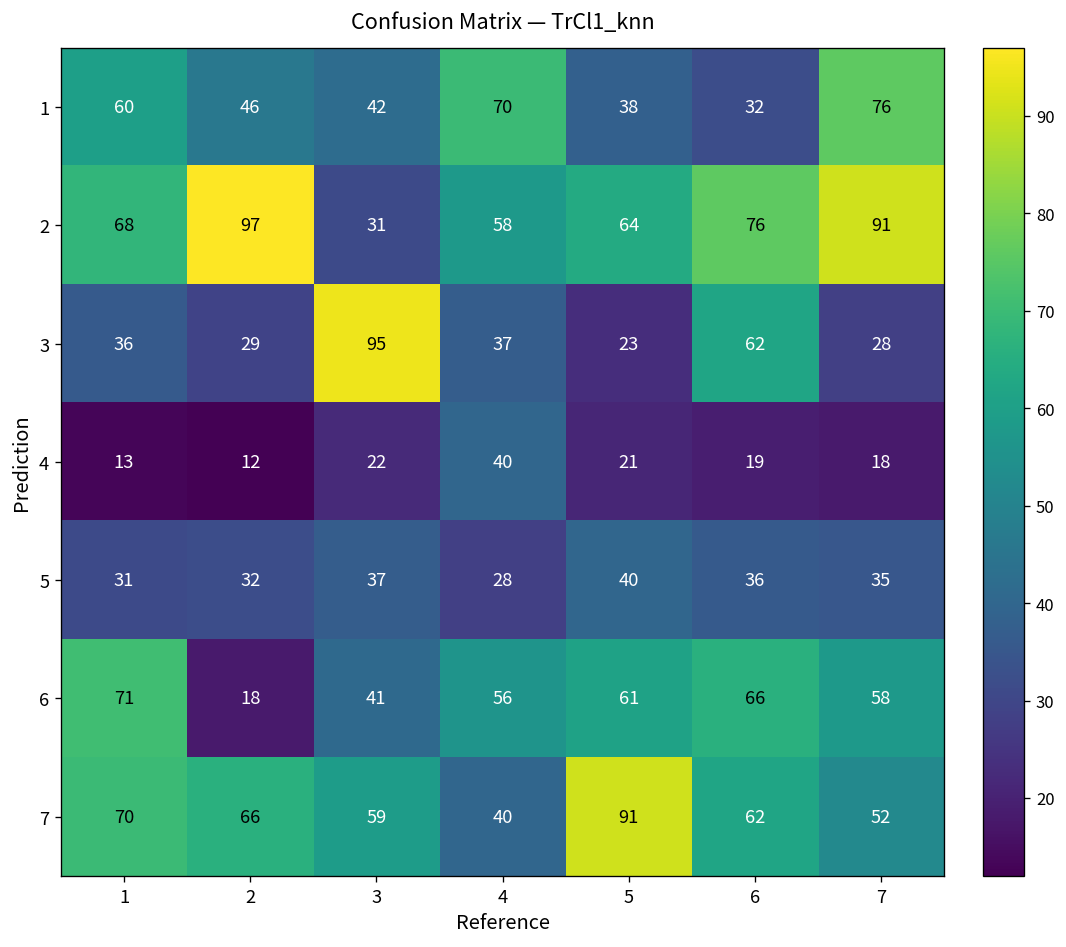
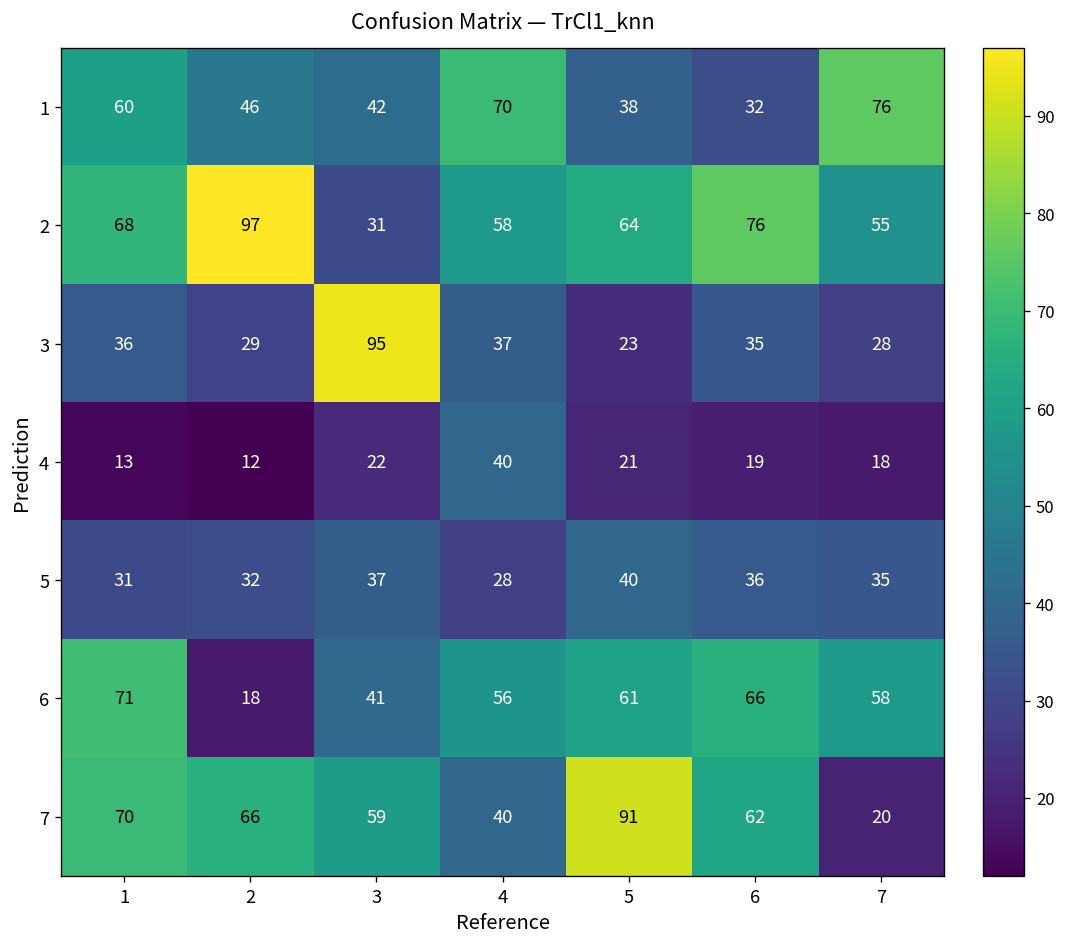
  {
    "1": {
      "1": 60,
      "2": 46,
      "3": 42,
      "4": 70,
      "5": 38,
      "6": 32,
      "7": 76
    },
    "2": {
      "1": 68,
      "2": 97,
      "3": 31,
      "4": 58,
      "5": 64,
      "6": 76,
-     "7": 91
+     "7": 55
    },
    "3": {
      "1": 36,
      "2": 29,
      "3": 95,
      "4": 37,
      "5": 23,
-     "6": 62,
+     "6": 35,
      "7": 28
    },
    "4": {
      "1": 13,
      "2": 12,
      "3": 22,
      "4": 40,
      "5": 21,
      "6": 19,
      "7": 18
    },
    "5": {
      "1": 31,
      "2": 32,
      "3": 37,
      "4": 28,
      "5": 40,
      "6": 36,
      "7": 35
    },
    "6": {
      "1": 71,
      "2": 18,
      "3": 41,
      "4": 56,
      "5": 61,
      "6": 66,
      "7": 58
    },
    "7": {
      "1": 70,
      "2": 66,
      "3": 59,
      "4": 40,
      "5": 91,
      "6": 62,
-     "7": 52
+     "7": 20
    }
  }
